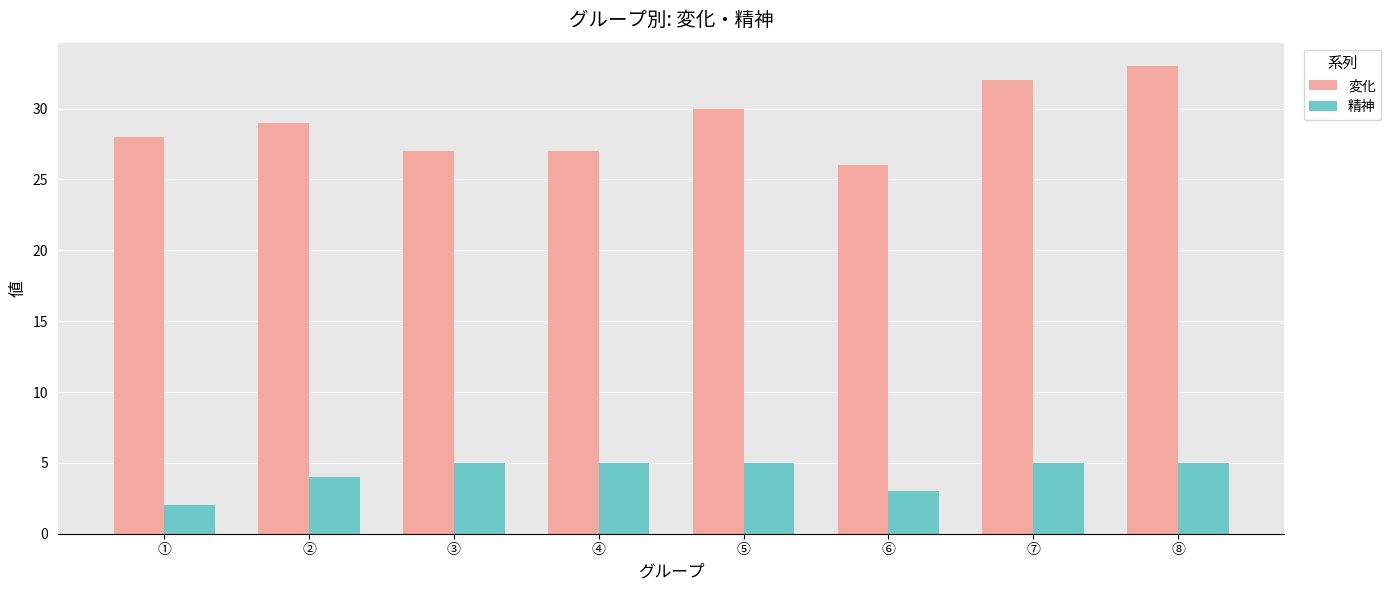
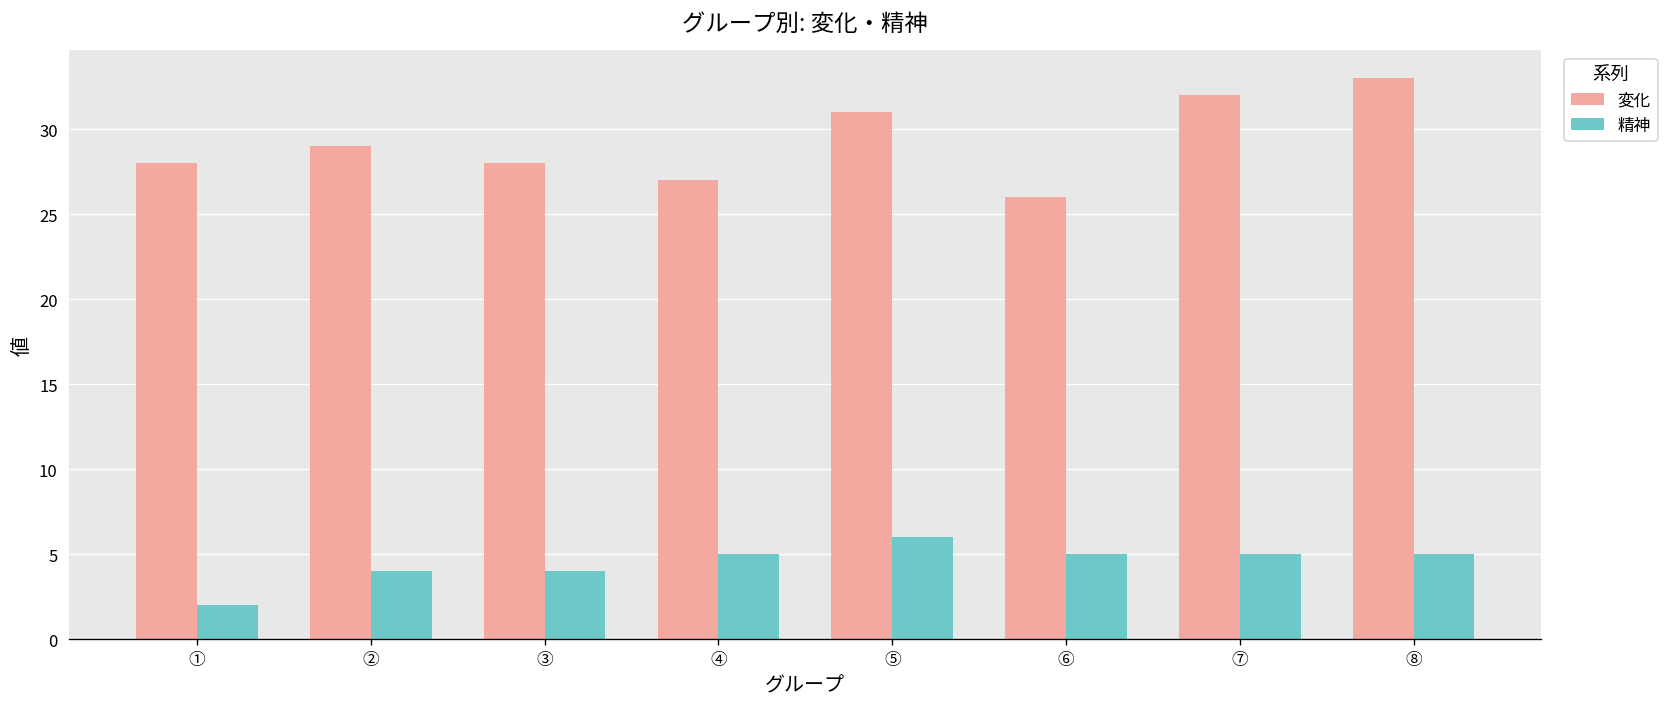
  {
    "変化": {
      "①": 28,
      "②": 29,
-     "③": 27,
+     "③": 28,
      "④": 27,
-     "⑤": 30,
+     "⑤": 31,
      "⑥": 26,
      "⑦": 32,
      "⑧": 33
    },
    "精神": {
      "①": 2,
      "②": 4,
-     "③": 5,
+     "③": 4,
      "④": 5,
-     "⑤": 5,
-     "⑥": 3,
+     "⑤": 6,
+     "⑥": 5,
      "⑦": 5,
      "⑧": 5
    }
  }
